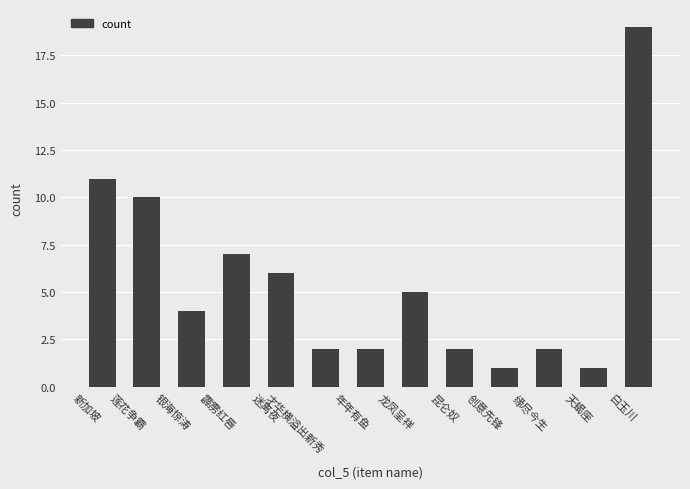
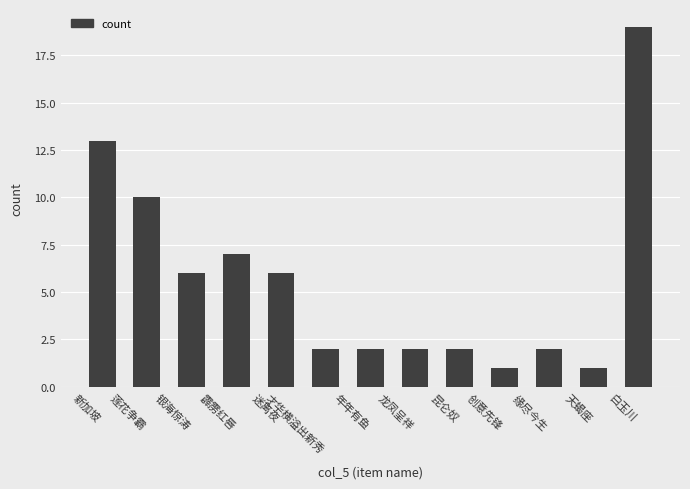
  {
-   "新加坡": 11,
+   "新加坡": 13,
    "莲花争霸": 10,
-   "银海惊涛": 4,
+   "银海惊涛": 6,
    "霹雳红唇": 7,
    "迷离夜": 6,
    "才华横溢出新秀": 2,
    "年年有鱼": 2,
-   "龙凤呈祥": 5,
+   "龙凤呈祥": 2,
    "昆仑奴": 2,
    "创意先锋": 1,
    "缘尽今生": 2,
    "天蝎座": 1,
    "白玉川": 19
  }
